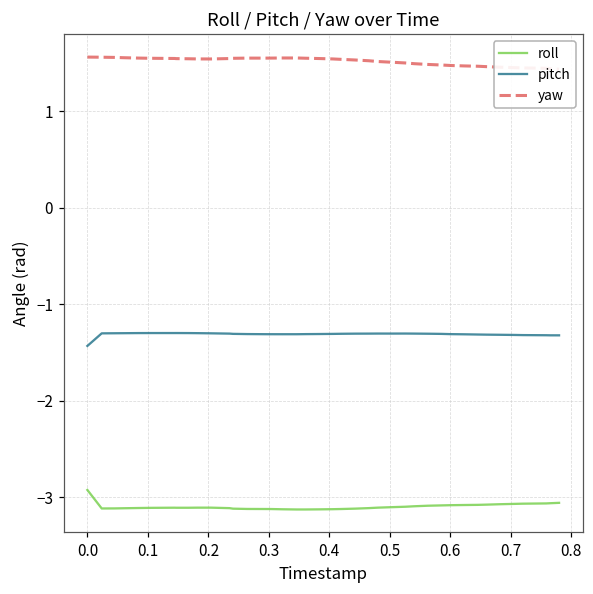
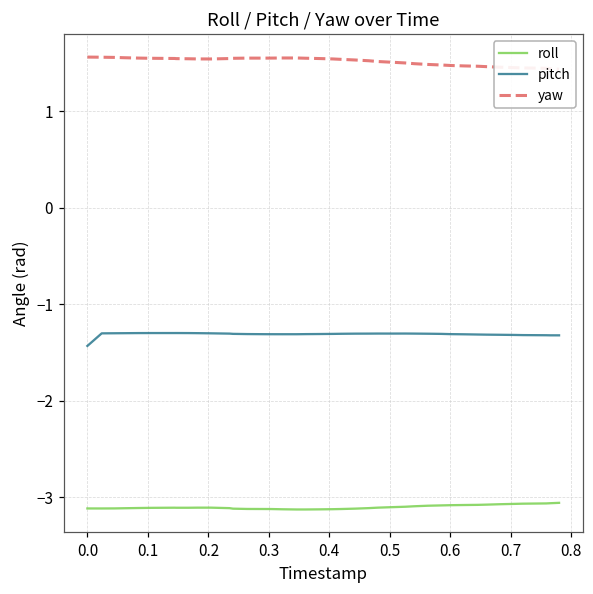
  {
    "roll": {
-     "0.0": -2.9
+     "0.0": -3.1
    },
    "pitch": {
      "0.0": -1.4
    },
    "yaw": {
      "0.0": 1.6
    }
  }
